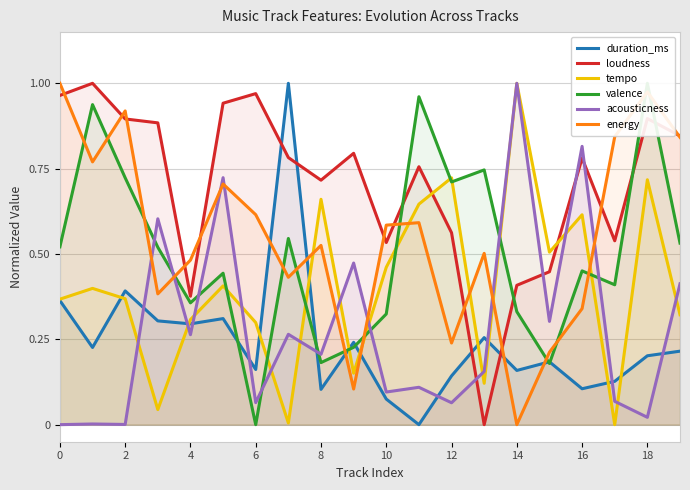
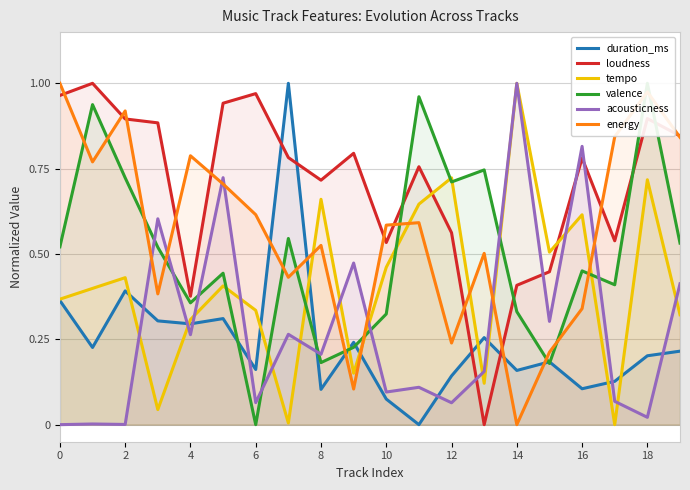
  {
    "duration_ms": {
      "2": 0.39,
      "4": 0.30,
      "6": 0.16,
      "8": 0.10,
      "10": 0.07,
      "12": 0.14,
      "14": 0.16,
      "16": 0.11,
      "18": 0.20
    },
    "loudness": {
      "0": 0.96,
      "2": 0.90,
      "4": 0.38,
      "6": 0.97,
      "8": 0.72,
      "10": 0.53,
      "12": 0.56,
      "14": 0.41,
      "16": 0.78
    },
    "tempo": {
-     "2": 0.37,
+     "2": 0.43,
      "4": 0.31,
-     "6": 0.30,
+     "6": 0.33,
      "8": 0.66,
      "10": 0.46,
      "12": 0.72,
      "16": 0.61,
      "18": 0.72
    },
    "valence": {
      "0": 0.52,
      "2": 0.72,
      "4": 0.36,
      "6": 0.00,
      "8": 0.18,
      "10": 0.32,
      "12": 0.71,
      "14": 0.33,
      "16": 0.45
    },
    "acousticness": {
      "0": 0.00,
      "2": 0.00,
      "4": 0.26,
      "6": 0.06,
      "8": 0.21,
      "10": 0.10,
      "12": 0.06,
      "16": 0.82,
      "18": 0.02
    },
    "energy": {
      "0": 1.00,
      "2": 0.92,
-     "4": 0.48,
+     "4": 0.79,
      "6": 0.62,
      "8": 0.53,
      "10": 0.58,
      "12": 0.24,
      "14": 0.00,
      "16": 0.34
    }
  }
